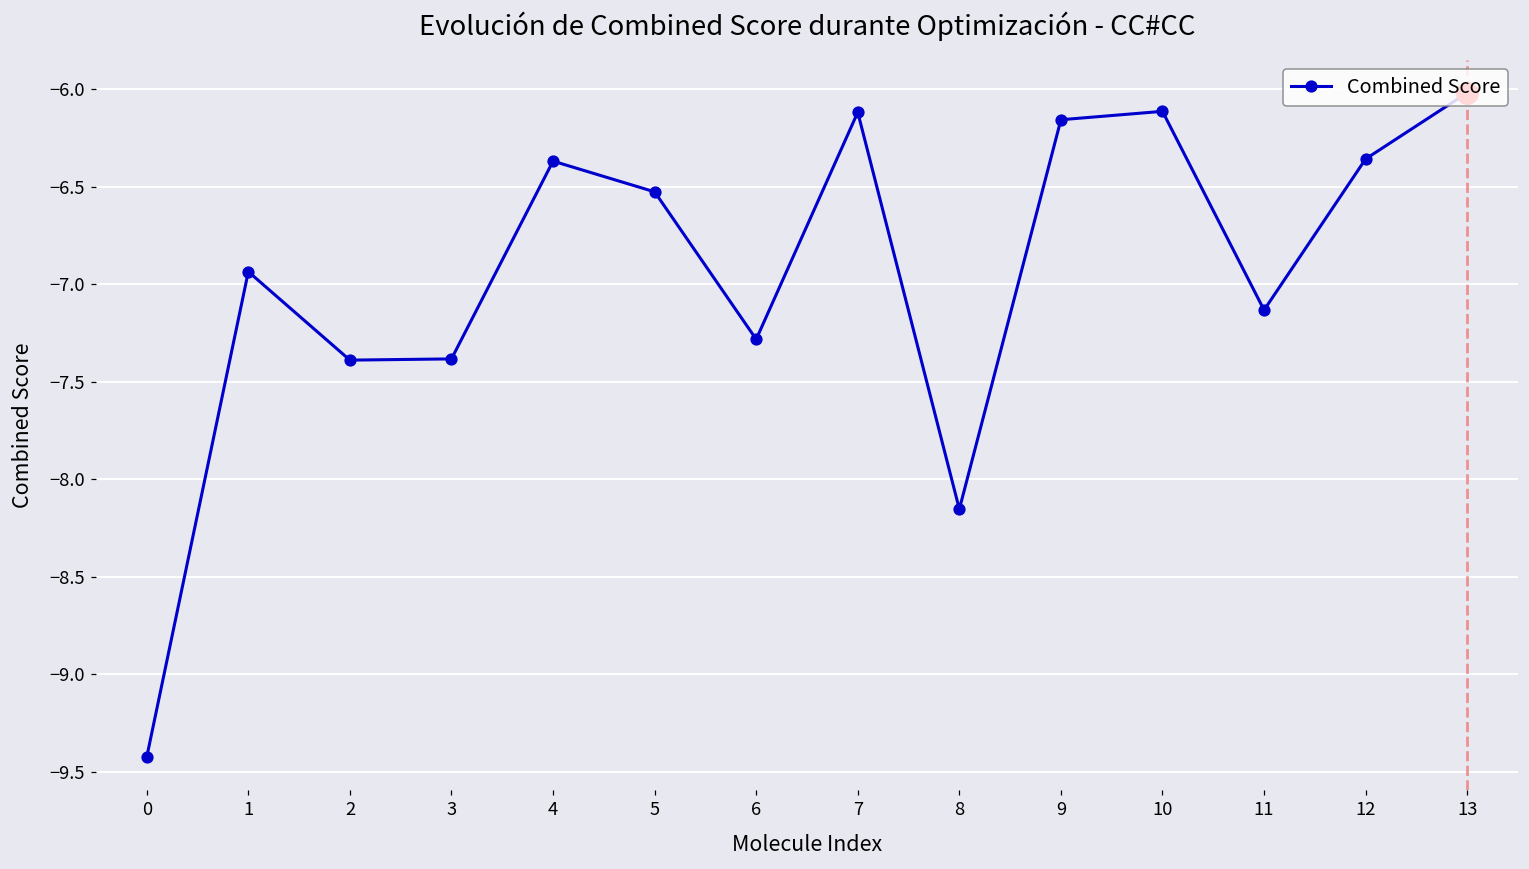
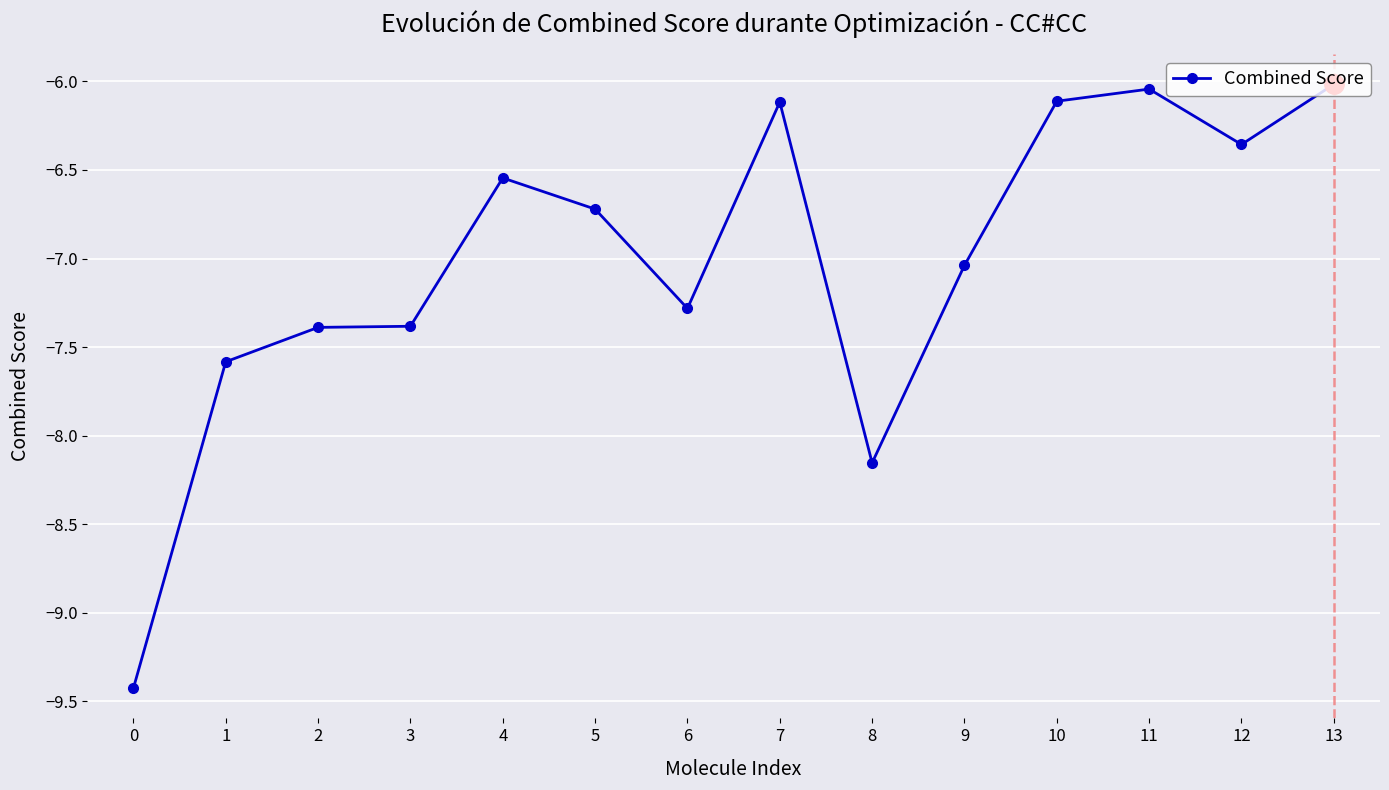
  {
    "Combined Score": {
      "0": -9.43,
-     "1": -6.93,
+     "1": -7.58,
      "2": -7.39,
      "3": -7.38,
-     "4": -6.37,
-     "5": -6.53,
+     "4": -6.55,
+     "5": -6.72,
      "6": -7.28,
      "7": -6.12,
      "8": -8.15,
-     "9": -6.16,
+     "9": -7.04,
      "10": -6.11,
-     "11": -7.13,
+     "11": -6.04,
      "12": -6.36
    }
  }
